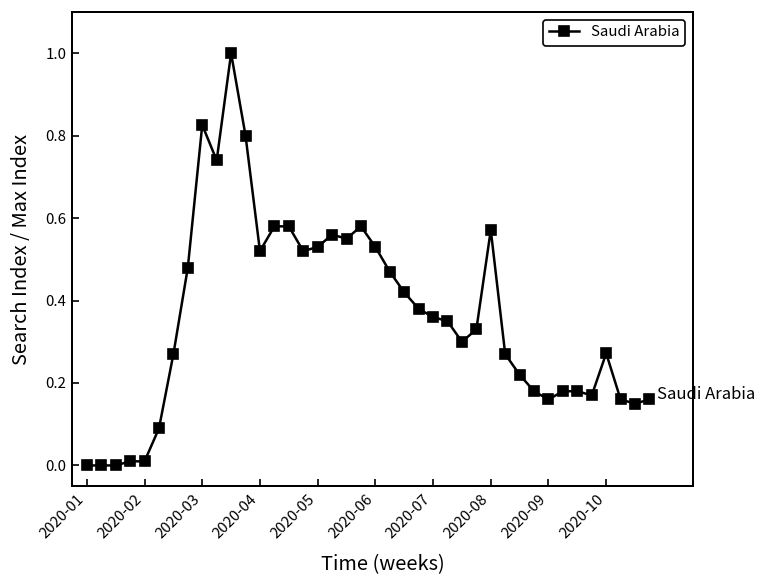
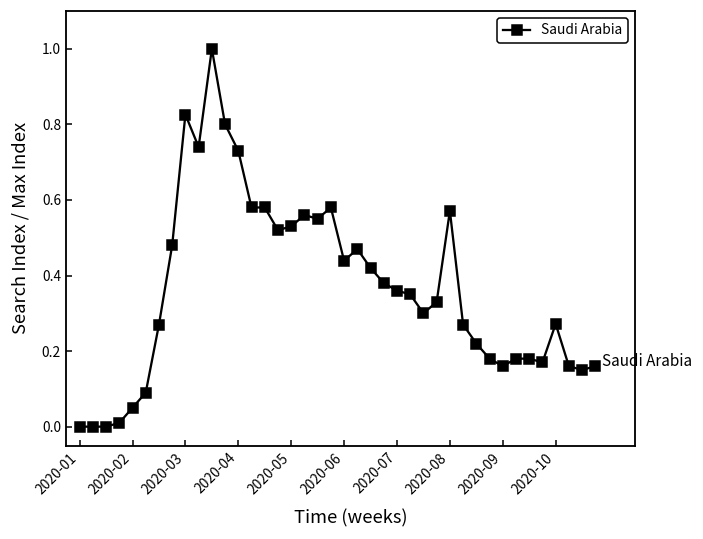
  {
    "2020-01": 0.00,
-   "2020-02": 0.01,
+   "2020-02": 0.05,
    "2020-03": 0.83,
-   "2020-04": 0.52,
+   "2020-04": 0.73,
    "2020-05": 0.53,
-   "2020-06": 0.53,
+   "2020-06": 0.44,
    "2020-07": 0.36,
    "2020-08": 0.57,
    "2020-09": 0.16,
    "2020-10": 0.27
  }
